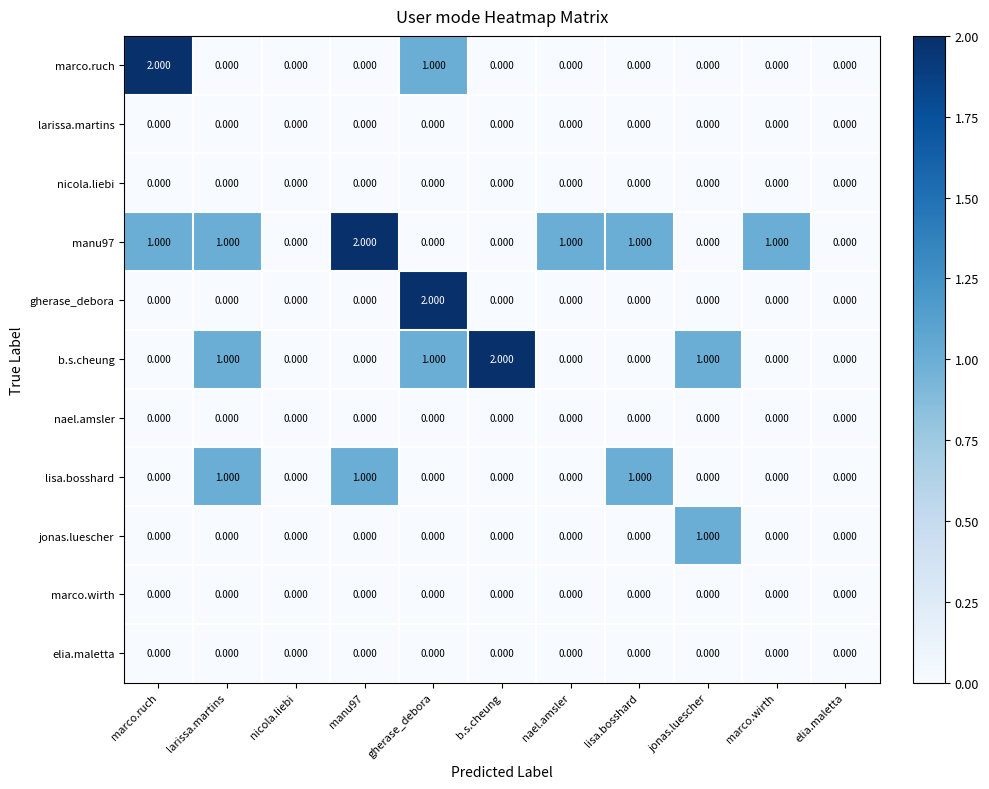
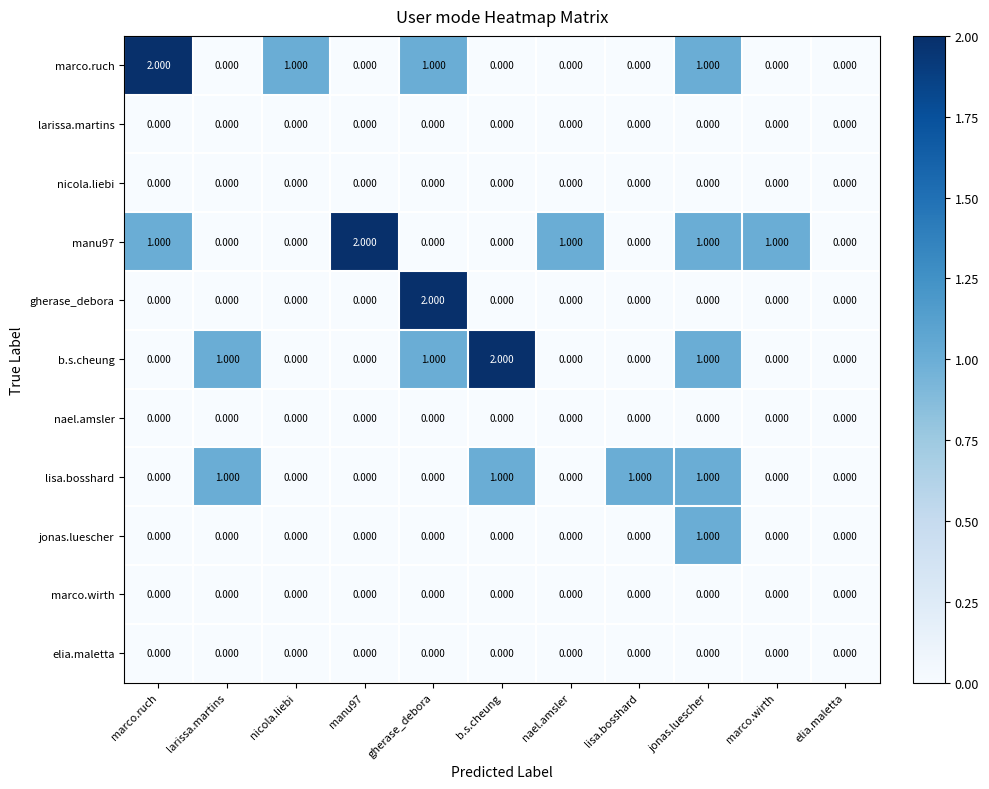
  {
    "marco.ruch": {
      "marco.ruch": 2.000,
      "larissa.martins": 0.000,
-     "nicola.liebi": 0.000,
+     "nicola.liebi": 1.000,
      "manu97": 0.000,
      "gherase_debora": 1.000,
      "b.s.cheung": 0.000,
      "nael.amsler": 0.000,
      "lisa.bosshard": 0.000,
-     "jonas.luescher": 0.000,
+     "jonas.luescher": 1.000,
      "marco.wirth": 0.000,
      "elia.maletta": 0.000
    },
    "larissa.martins": {
      "marco.ruch": 0.000,
      "larissa.martins": 0.000,
      "nicola.liebi": 0.000,
      "manu97": 0.000,
      "gherase_debora": 0.000,
      "b.s.cheung": 0.000,
      "nael.amsler": 0.000,
      "lisa.bosshard": 0.000,
      "jonas.luescher": 0.000,
      "marco.wirth": 0.000,
      "elia.maletta": 0.000
    },
    "nicola.liebi": {
      "marco.ruch": 0.000,
      "larissa.martins": 0.000,
      "nicola.liebi": 0.000,
      "manu97": 0.000,
      "gherase_debora": 0.000,
      "b.s.cheung": 0.000,
      "nael.amsler": 0.000,
      "lisa.bosshard": 0.000,
      "jonas.luescher": 0.000,
      "marco.wirth": 0.000,
      "elia.maletta": 0.000
    },
    "manu97": {
      "marco.ruch": 1.000,
-     "larissa.martins": 1.000,
+     "larissa.martins": 0.000,
      "nicola.liebi": 0.000,
      "manu97": 2.000,
      "gherase_debora": 0.000,
      "b.s.cheung": 0.000,
      "nael.amsler": 1.000,
-     "lisa.bosshard": 1.000,
-     "jonas.luescher": 0.000,
+     "lisa.bosshard": 0.000,
+     "jonas.luescher": 1.000,
      "marco.wirth": 1.000,
      "elia.maletta": 0.000
    },
    "gherase_debora": {
      "marco.ruch": 0.000,
      "larissa.martins": 0.000,
      "nicola.liebi": 0.000,
      "manu97": 0.000,
      "gherase_debora": 2.000,
      "b.s.cheung": 0.000,
      "nael.amsler": 0.000,
      "lisa.bosshard": 0.000,
      "jonas.luescher": 0.000,
      "marco.wirth": 0.000,
      "elia.maletta": 0.000
    },
    "b.s.cheung": {
      "marco.ruch": 0.000,
      "larissa.martins": 1.000,
      "nicola.liebi": 0.000,
      "manu97": 0.000,
      "gherase_debora": 1.000,
      "b.s.cheung": 2.000,
      "nael.amsler": 0.000,
      "lisa.bosshard": 0.000,
      "jonas.luescher": 1.000,
      "marco.wirth": 0.000,
      "elia.maletta": 0.000
    },
    "nael.amsler": {
      "marco.ruch": 0.000,
      "larissa.martins": 0.000,
      "nicola.liebi": 0.000,
      "manu97": 0.000,
      "gherase_debora": 0.000,
      "b.s.cheung": 0.000,
      "nael.amsler": 0.000,
      "lisa.bosshard": 0.000,
      "jonas.luescher": 0.000,
      "marco.wirth": 0.000,
      "elia.maletta": 0.000
    },
    "lisa.bosshard": {
      "marco.ruch": 0.000,
      "larissa.martins": 1.000,
      "nicola.liebi": 0.000,
-     "manu97": 1.000,
+     "manu97": 0.000,
      "gherase_debora": 0.000,
-     "b.s.cheung": 0.000,
+     "b.s.cheung": 1.000,
      "nael.amsler": 0.000,
      "lisa.bosshard": 1.000,
-     "jonas.luescher": 0.000,
+     "jonas.luescher": 1.000,
      "marco.wirth": 0.000,
      "elia.maletta": 0.000
    },
    "jonas.luescher": {
      "marco.ruch": 0.000,
      "larissa.martins": 0.000,
      "nicola.liebi": 0.000,
      "manu97": 0.000,
      "gherase_debora": 0.000,
      "b.s.cheung": 0.000,
      "nael.amsler": 0.000,
      "lisa.bosshard": 0.000,
      "jonas.luescher": 1.000,
      "marco.wirth": 0.000,
      "elia.maletta": 0.000
    },
    "marco.wirth": {
      "marco.ruch": 0.000,
      "larissa.martins": 0.000,
      "nicola.liebi": 0.000,
      "manu97": 0.000,
      "gherase_debora": 0.000,
      "b.s.cheung": 0.000,
      "nael.amsler": 0.000,
      "lisa.bosshard": 0.000,
      "jonas.luescher": 0.000,
      "marco.wirth": 0.000,
      "elia.maletta": 0.000
    },
    "elia.maletta": {
      "marco.ruch": 0.000,
      "larissa.martins": 0.000,
      "nicola.liebi": 0.000,
      "manu97": 0.000,
      "gherase_debora": 0.000,
      "b.s.cheung": 0.000,
      "nael.amsler": 0.000,
      "lisa.bosshard": 0.000,
      "jonas.luescher": 0.000,
      "marco.wirth": 0.000,
      "elia.maletta": 0.000
    }
  }
